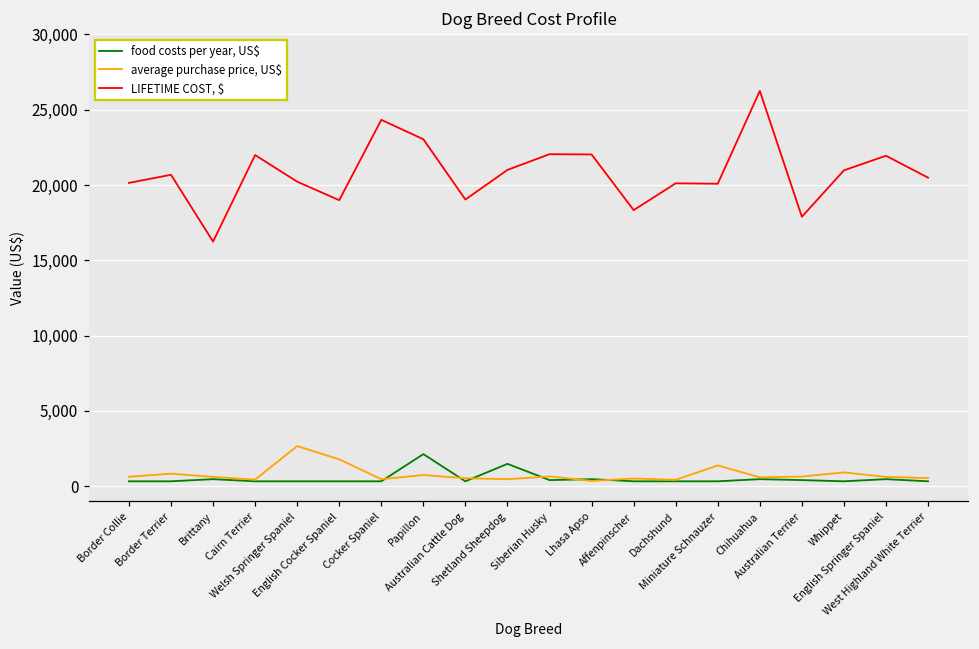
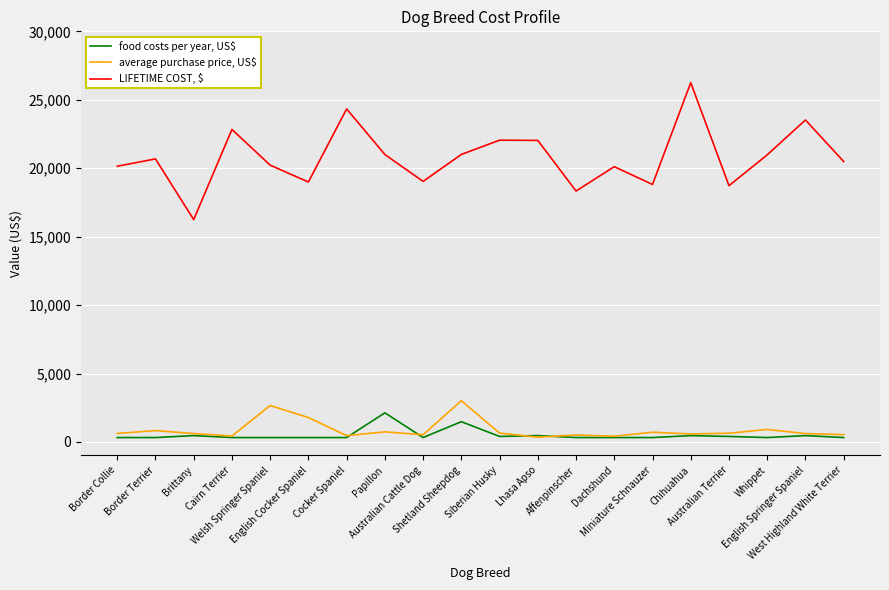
  {
    "food costs per year, US$": {
      "Border Collie": "300",
      "Border Terrier": "300",
      "Welsh Springer Spaniel": "300",
      "English Cocker Spaniel": "300",
      "Papillon": "2,100",
      "Australian Cattle Dog": "300",
      "Shetland Sheepdog": "1,500",
      "Siberian Husky": "400",
      "Miniature Schnauzer": "300",
      "Australian Terrier": "400",
      "Whippet": "300",
      "West Highland White Terrier": "300"
    },
    "average purchase price, US$": {
      "Border Collie": "600",
      "Border Terrier": "800",
      "Welsh Springer Spaniel": "2,700",
      "English Cocker Spaniel": "1,800",
      "Papillon": "700",
      "Australian Cattle Dog": "500",
-     "Shetland Sheepdog": "500",
+     "Shetland Sheepdog": "3,000",
      "Siberian Husky": "700",
-     "Miniature Schnauzer": "1,400",
+     "Miniature Schnauzer": "700",
      "Australian Terrier": "600",
      "Whippet": "900",
      "West Highland White Terrier": "500"
    },
    "LIFETIME COST, $": {
      "Border Collie": "20,100",
      "Border Terrier": "20,700",
      "Brittany": "16,200",
-     "Cairn Terrier": "22,000",
+     "Cairn Terrier": "22,800",
      "Welsh Springer Spaniel": "20,200",
      "English Cocker Spaniel": "19,000",
      "Cocker Spaniel": "24,300",
-     "Papillon": "23,000",
+     "Papillon": "21,000",
      "Australian Cattle Dog": "19,000",
      "Shetland Sheepdog": "21,000",
      "Siberian Husky": "22,000",
      "Lhasa Apso": "22,000",
      "Affenpinscher": "18,300",
      "Dachshund": "20,100",
-     "Miniature Schnauzer": "20,100",
+     "Miniature Schnauzer": "18,800",
      "Chihuahua": "26,300",
-     "Australian Terrier": "17,900",
+     "Australian Terrier": "18,700",
      "Whippet": "21,000",
-     "English Springer Spaniel": "21,900",
+     "English Springer Spaniel": "23,500",
      "West Highland White Terrier": "20,500"
    }
  }
